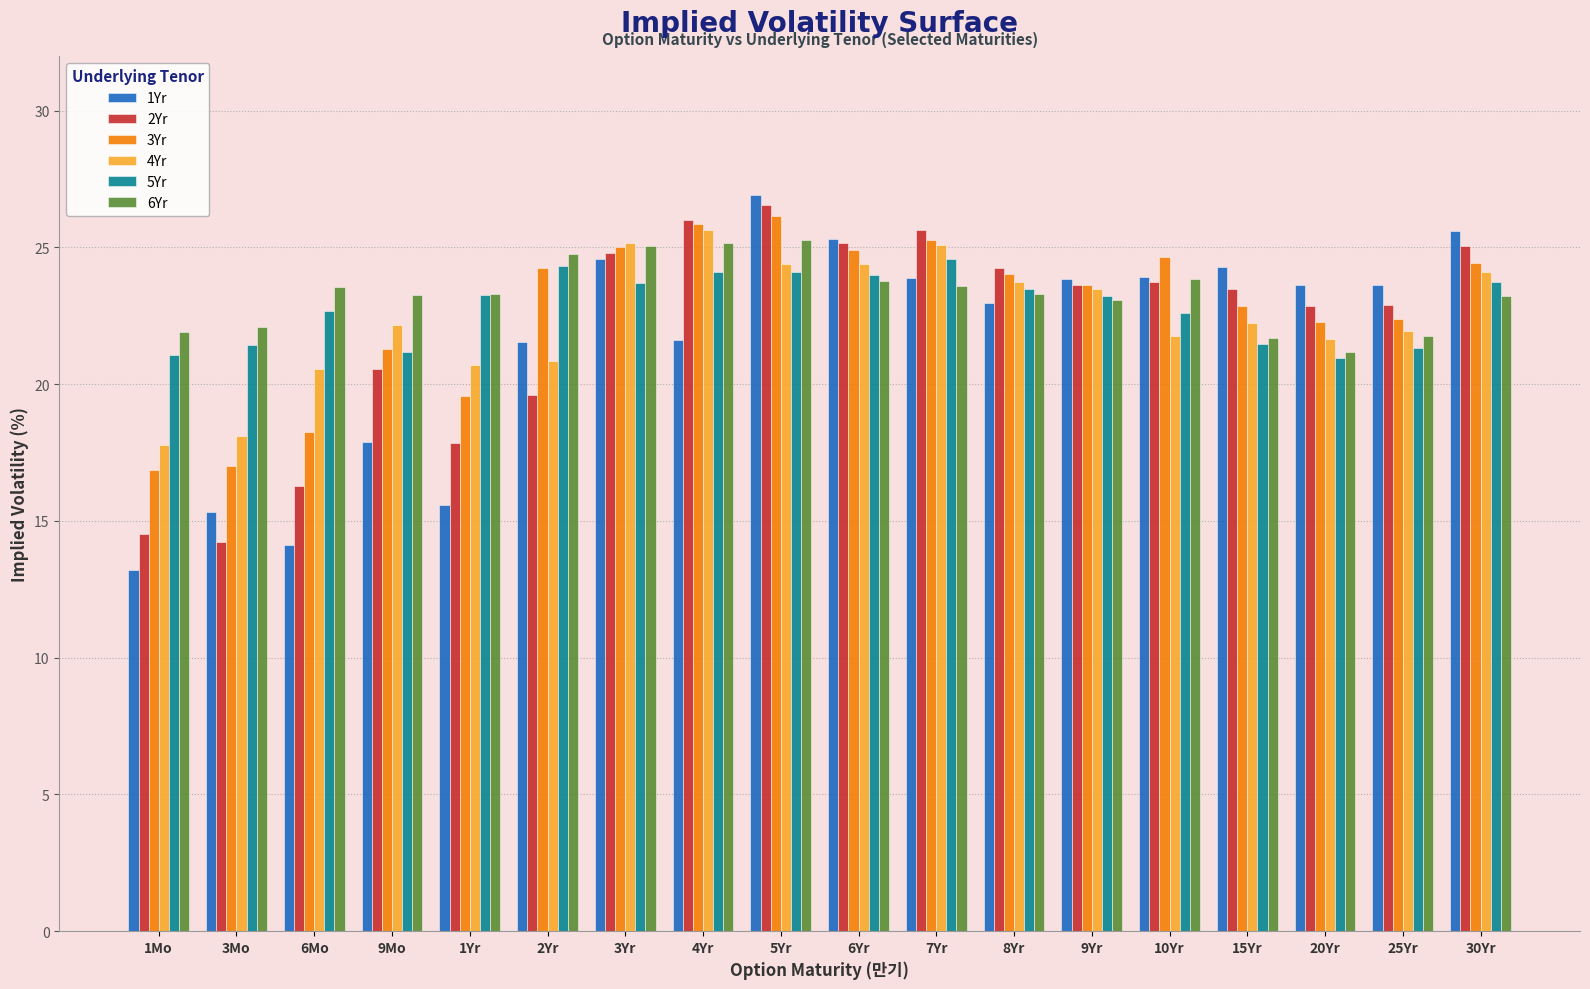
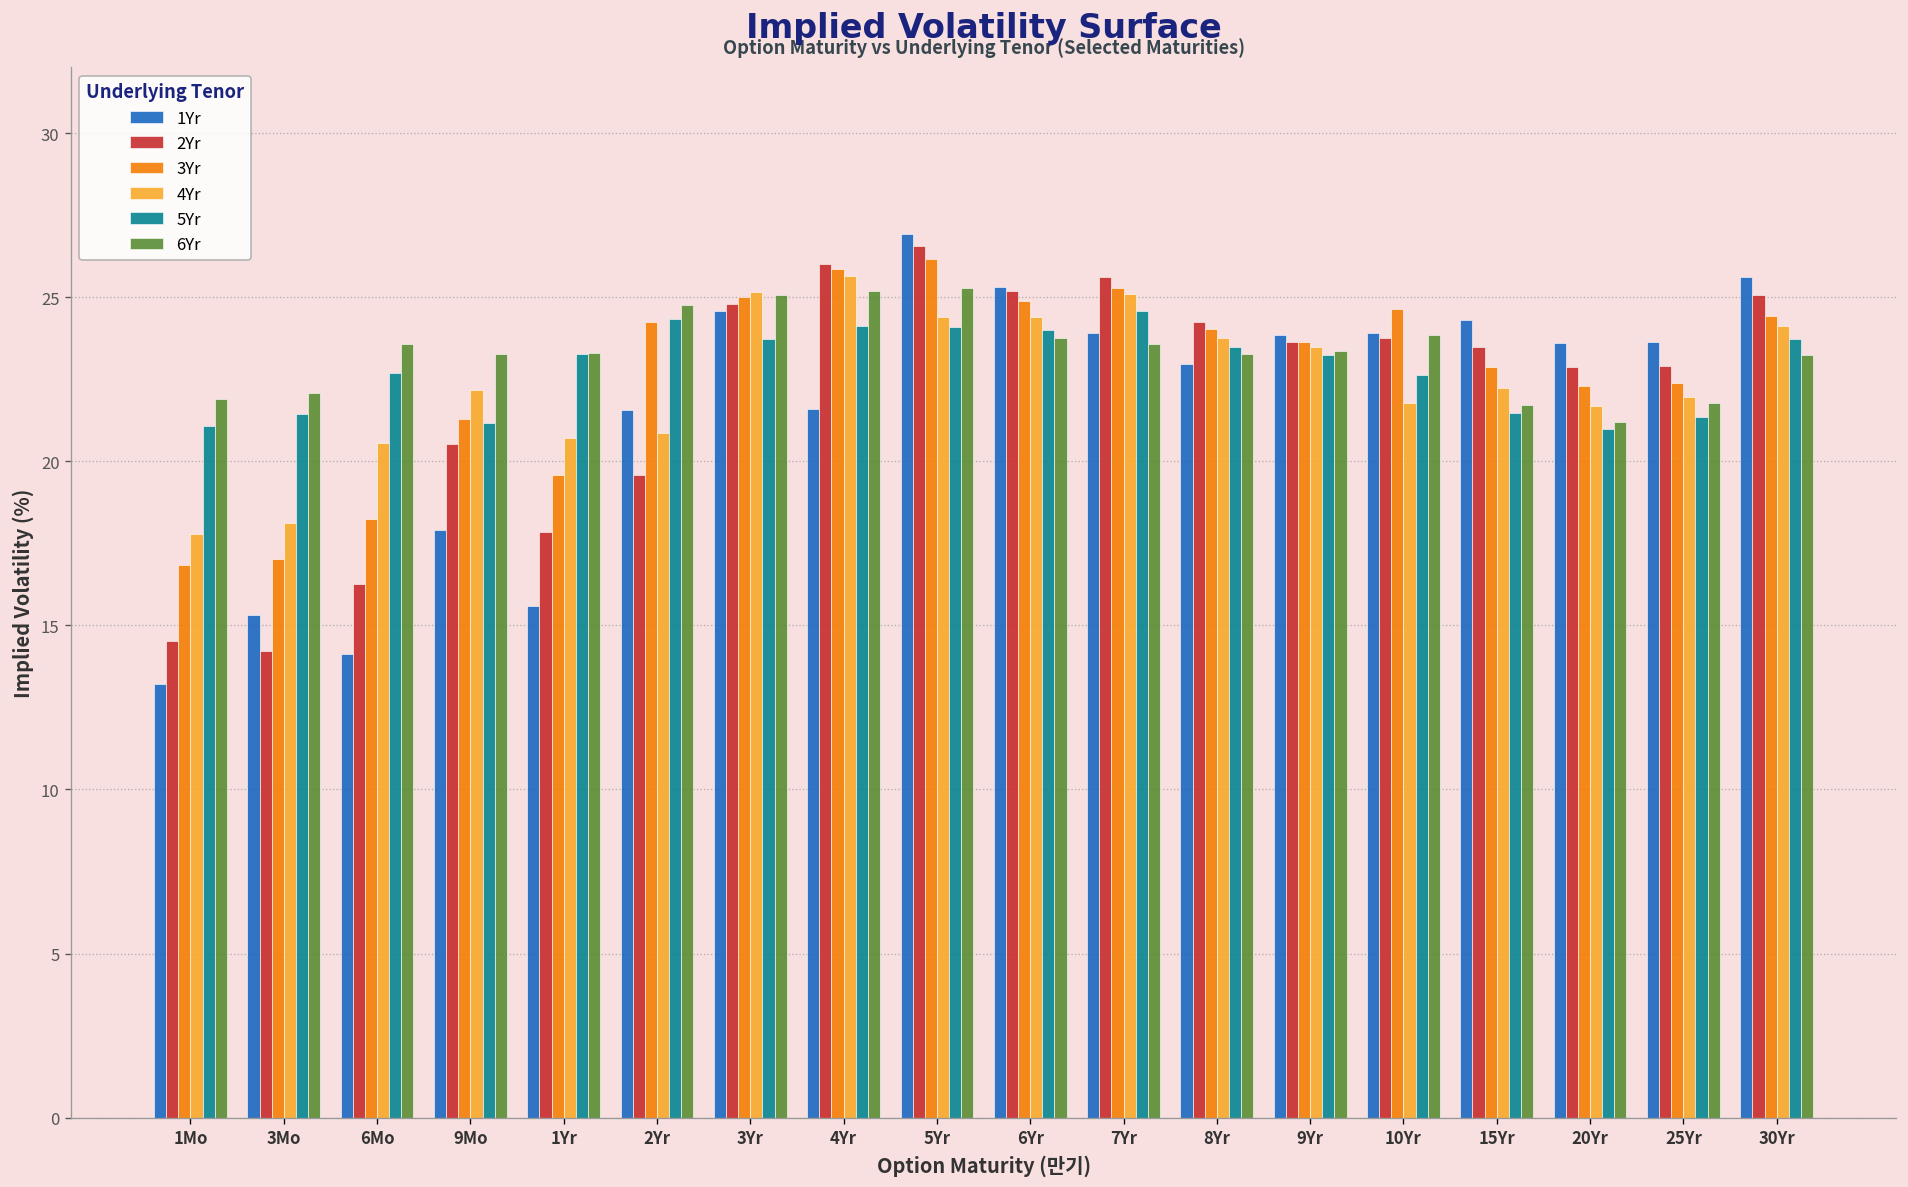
  {
    "1Yr": {
      "1Mo": 13.2,
      "3Mo": 15.3,
      "6Mo": 14.1,
      "9Mo": 17.9,
      "1Yr": 15.6,
      "2Yr": 21.6,
      "3Yr": 24.6,
      "4Yr": 21.6,
      "5Yr": 26.9,
      "6Yr": 25.3,
      "7Yr": 23.9,
      "8Yr": 23.0,
      "9Yr": 23.9,
      "10Yr": 23.9,
      "15Yr": 24.3,
      "20Yr": 23.6,
      "25Yr": 23.6,
      "30Yr": 25.6
    },
    "2Yr": {
      "1Mo": 14.5,
      "3Mo": 14.2,
      "6Mo": 16.3,
      "9Mo": 20.5,
      "1Yr": 17.8,
      "2Yr": 19.6,
      "3Yr": 24.8,
      "4Yr": 26.0,
      "5Yr": 26.6,
      "6Yr": 25.2,
      "7Yr": 25.6,
      "8Yr": 24.2,
      "9Yr": 23.6,
      "10Yr": 23.7,
      "15Yr": 23.5,
      "20Yr": 22.9,
      "25Yr": 22.9,
      "30Yr": 25.1
    },
    "5Yr": {
      "1Mo": 21.1,
      "3Mo": 21.4,
      "6Mo": 22.7,
      "9Mo": 21.2,
      "1Yr": 23.3,
      "2Yr": 24.3,
      "3Yr": 23.7,
      "4Yr": 24.1,
      "5Yr": 24.1,
      "6Yr": 24.0,
      "7Yr": 24.6,
      "8Yr": 23.5,
      "9Yr": 23.2,
      "10Yr": 22.6,
      "15Yr": 21.5,
      "20Yr": 21.0,
      "25Yr": 21.3,
      "30Yr": 23.7
    },
    "6Yr": {
      "1Mo": 21.9,
      "3Mo": 22.1,
      "6Mo": 23.6,
      "9Mo": 23.3,
      "1Yr": 23.3,
      "2Yr": 24.8,
      "3Yr": 25.1,
      "4Yr": 25.2,
      "5Yr": 25.3,
      "6Yr": 23.8,
      "7Yr": 23.6,
      "8Yr": 23.3,
-     "9Yr": 23.1,
+     "9Yr": 23.4,
      "10Yr": 23.8,
      "15Yr": 21.7,
      "20Yr": 21.2,
      "25Yr": 21.8,
      "30Yr": 23.2
    }
  }
